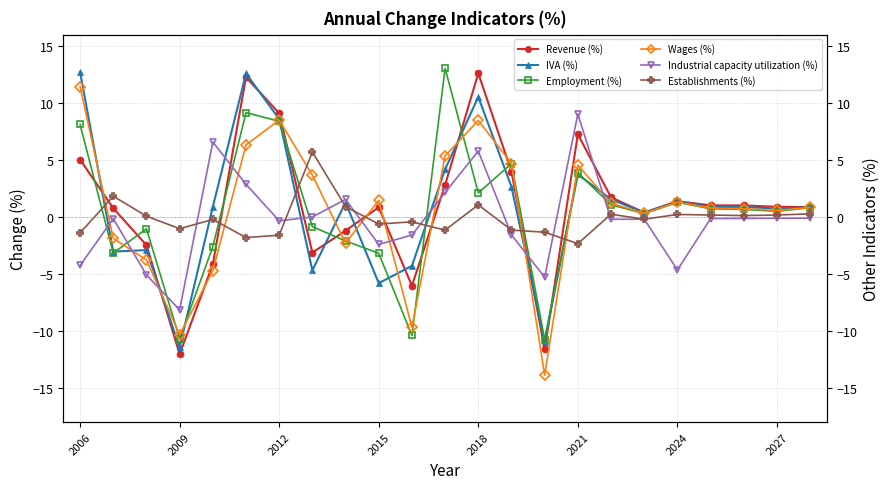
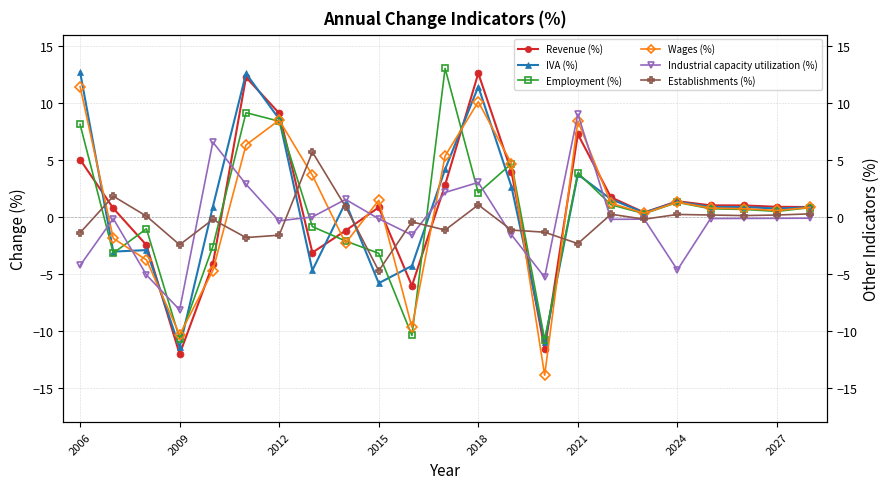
  {
    "Revenue (%)": {
      "2006": 5.0,
      "2009": -12.0,
      "2012": 9.1,
      "2015": 0.8,
      "2018": 12.6,
      "2021": 7.3
    },
    "IVA (%)": {
      "2006": 12.7,
      "2009": -11.5,
      "2012": 8.6,
      "2015": -5.8,
-     "2018": 10.5,
+     "2018": 11.4,
      "2021": 3.7
    },
    "Employment (%)": {
      "2006": 8.1,
      "2009": -10.7,
      "2015": -3.2,
      "2018": 2.1,
      "2021": 3.9
    },
    "Wages (%)": {
      "2006": 11.4,
      "2009": -10.3,
      "2015": 1.5,
-     "2018": 8.5,
-     "2021": 4.6
+     "2018": 10.1,
+     "2021": 8.4
    },
    "Industrial capacity utilization (%)": {
      "2006": -4.3,
      "2009": -8.2,
      "2012": -0.3,
-     "2015": -2.4,
-     "2018": 5.8,
+     "2015": -0.2,
+     "2018": 3.0,
      "2021": 9.0,
      "2024": -4.7,
      "2027": -0.1
    },
    "Establishments (%)": {
      "2006": -1.4,
-     "2009": -1.0,
+     "2009": -2.4,
      "2012": -1.6,
-     "2015": -0.6,
+     "2015": -4.7,
      "2018": 1.1,
      "2021": -2.3,
      "2024": 0.2,
      "2027": 0.2
    }
  }
